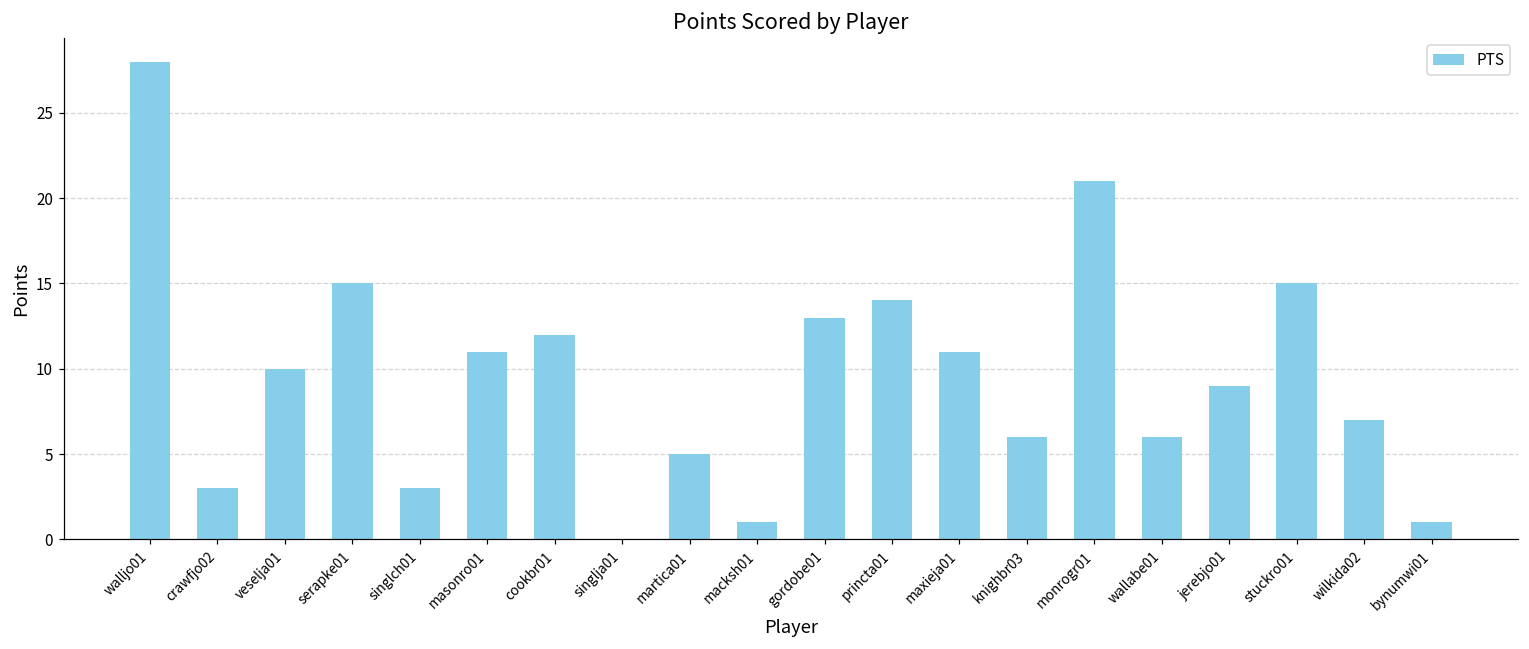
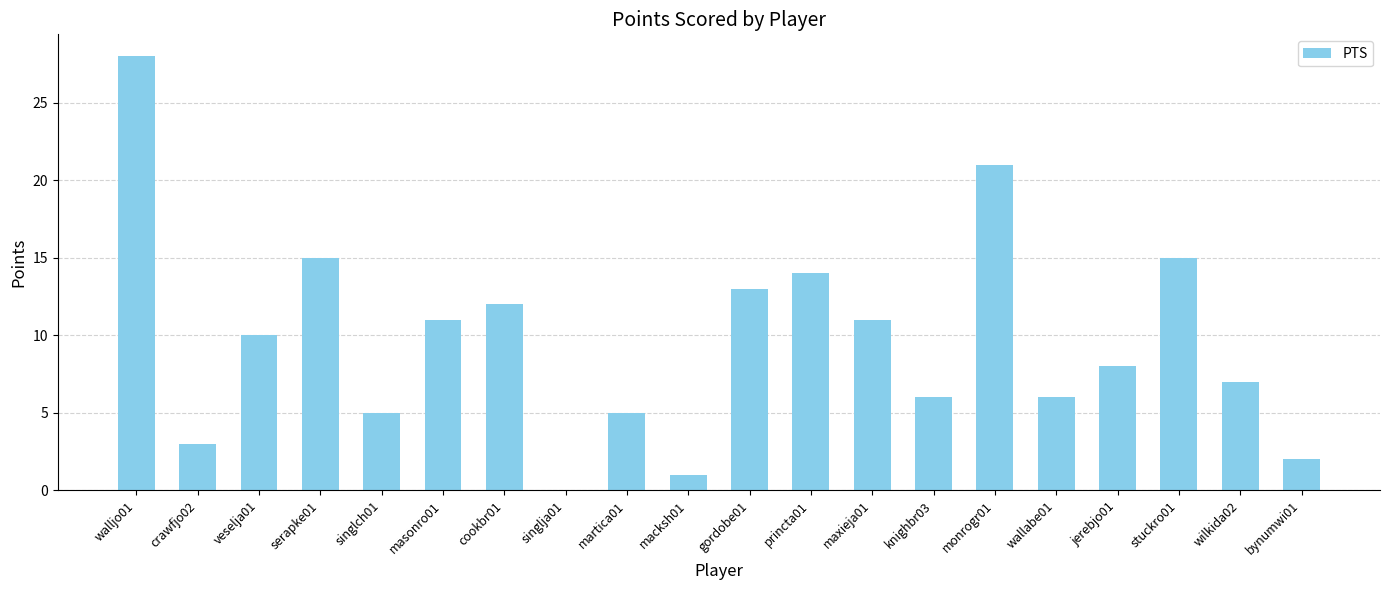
  {
    "walljo01": 28,
    "crawfjo02": 3,
    "veselja01": 10,
    "serapke01": 15,
-   "singlch01": 3,
+   "singlch01": 5,
    "masonro01": 11,
    "cookbr01": 12,
    "singlja01": 0,
    "martica01": 5,
    "macksh01": 1,
    "gordobe01": 13,
    "princta01": 14,
    "maxieja01": 11,
    "knighbr03": 6,
    "monrogr01": 21,
    "wallabe01": 6,
-   "jerebjo01": 9,
+   "jerebjo01": 8,
    "stuckro01": 15,
    "wilkida02": 7,
-   "bynumwi01": 1
+   "bynumwi01": 2
  }
